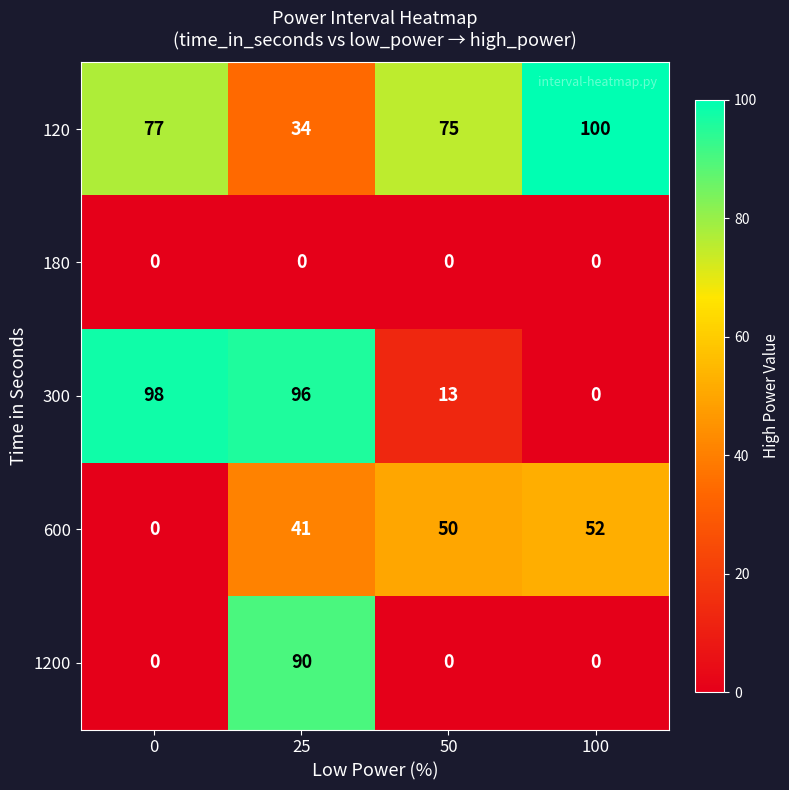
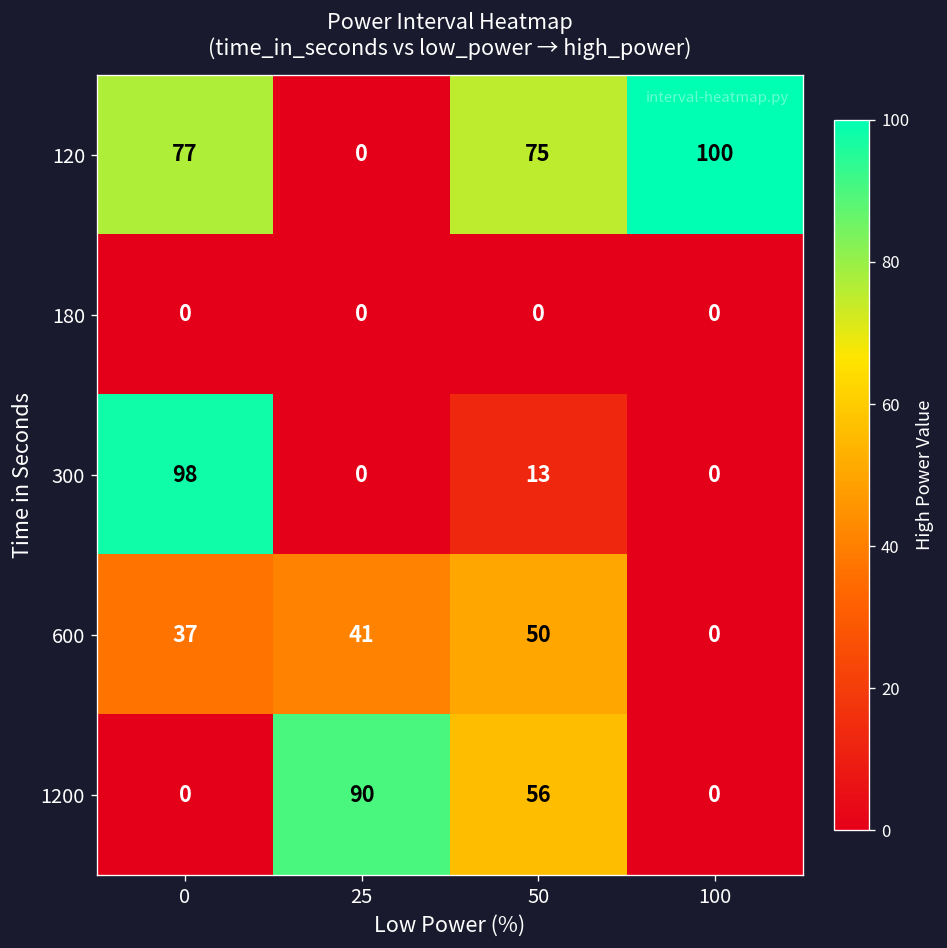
  {
    "120": {
      "0": 77,
-     "25": 34,
+     "25": 0,
      "50": 75
    },
    "180": {
      "0": 0,
      "25": 0,
      "50": 0,
      "100": 0
    },
    "300": {
      "0": 98,
-     "25": 96,
+     "25": 0,
      "50": 13,
      "100": 0
    },
    "600": {
-     "0": 0,
+     "0": 37,
      "25": 41,
      "50": 50,
-     "100": 52
+     "100": 0
    },
    "1200": {
      "0": 0,
      "25": 90,
-     "50": 0,
+     "50": 56,
      "100": 0
    }
  }
